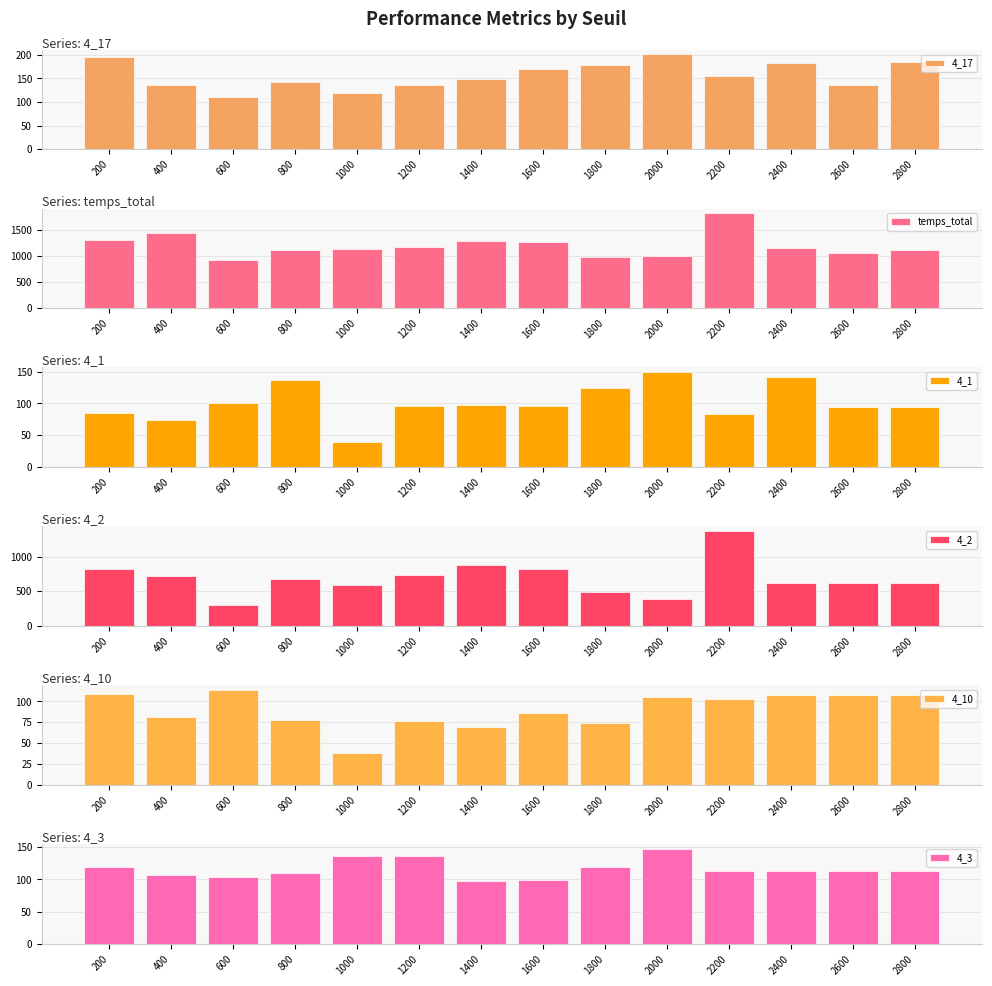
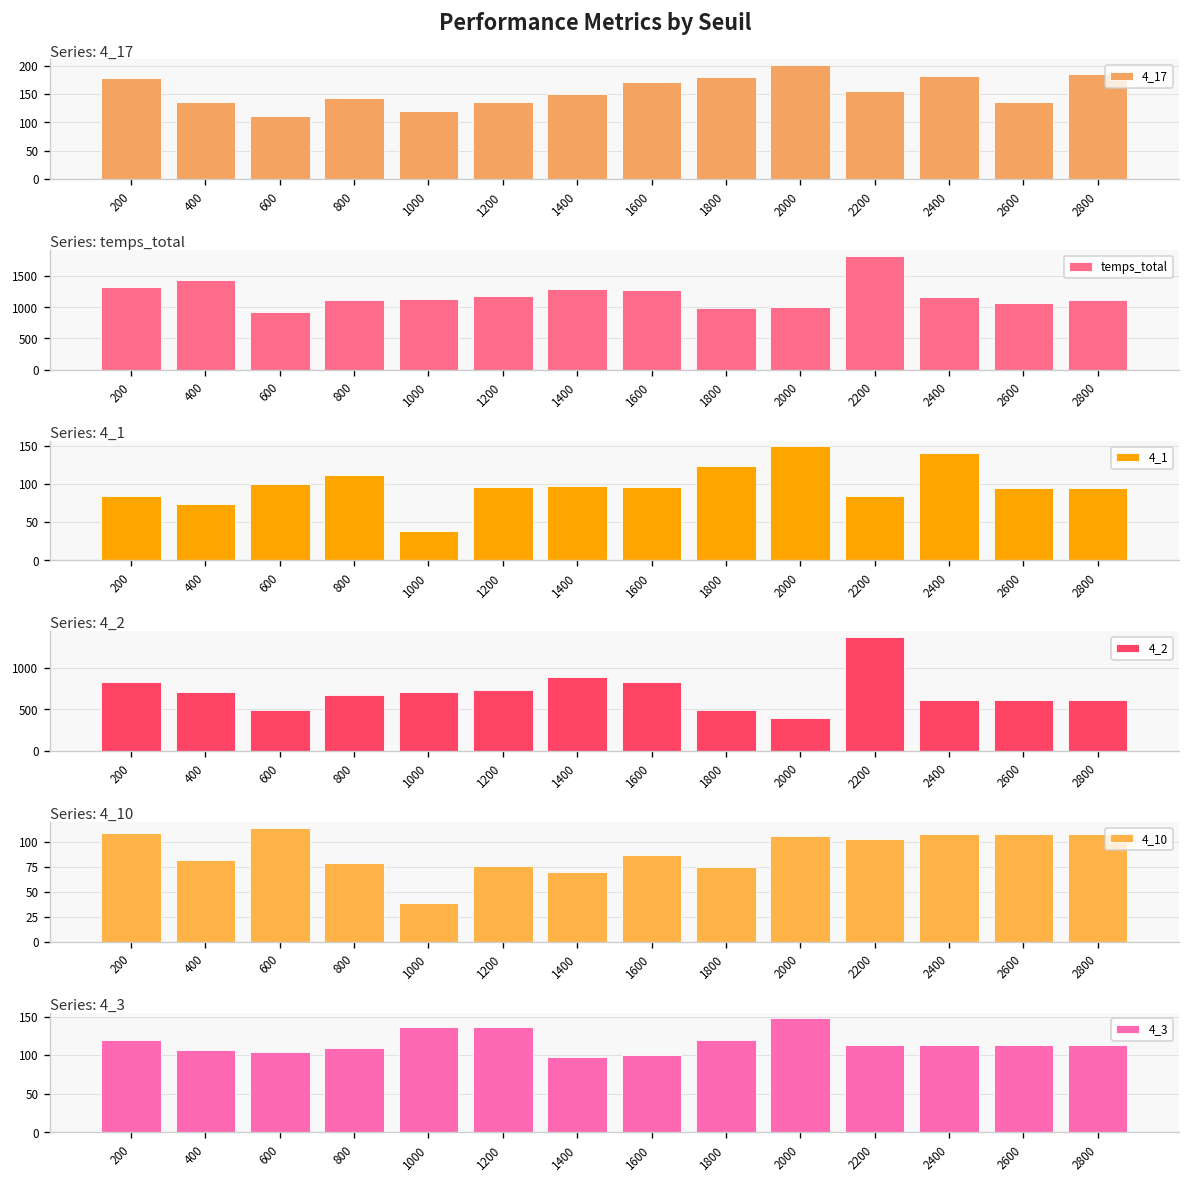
  {
    "Series: 4_17": {
-     "200": 200,
+     "200": 180,
      "400": 140,
      "600": 110,
      "800": 140,
      "1000": 120,
      "1200": 140,
      "1400": 150,
      "1600": 170,
      "1800": 180,
      "2000": 200,
      "2200": 150,
      "2400": 180,
      "2600": 140,
      "2800": 180
    },
    "Series: temps_total": {
      "200": 1300,
      "400": 1400,
      "600": 900,
      "800": 1100,
      "1000": 1100,
      "1200": 1200,
      "1400": 1300,
      "1600": 1300,
      "1800": 1000,
      "2000": 1000,
      "2200": 1800,
      "2400": 1200,
      "2600": 1100,
      "2800": 1100
    },
    "Series: 4_1": {
      "200": 80,
      "400": 70,
      "600": 100,
-     "800": 140,
+     "800": 110,
      "1000": 40,
      "1200": 100,
      "1400": 100,
      "1600": 100,
      "1800": 120,
      "2000": 150,
      "2200": 80,
      "2400": 140,
      "2600": 90,
      "2800": 90
    },
    "Series: 4_2": {
      "200": 800,
      "400": 700,
-     "600": 300,
+     "600": 500,
      "800": 700,
-     "1000": 600,
+     "1000": 700,
      "1200": 700,
      "1400": 900,
      "1600": 800,
      "1800": 500,
      "2000": 400,
      "2200": 1400,
      "2400": 600,
      "2600": 600,
      "2800": 600
    },
    "Series: 4_10": {
      "200": 110,
      "400": 80,
      "600": 110,
      "800": 80,
      "1000": 40,
      "1200": 80,
      "1400": 70,
      "1600": 90,
      "1800": 70,
      "2000": 110,
      "2200": 100,
      "2400": 110,
      "2600": 110,
      "2800": 110
    },
    "Series: 4_3": {
      "200": 120,
      "400": 110,
      "600": 100,
      "800": 110,
      "1000": 140,
      "1200": 140,
      "1400": 100,
      "1600": 100,
      "1800": 120,
      "2000": 150,
      "2200": 110,
      "2400": 110,
      "2600": 110,
      "2800": 110
    }
  }
